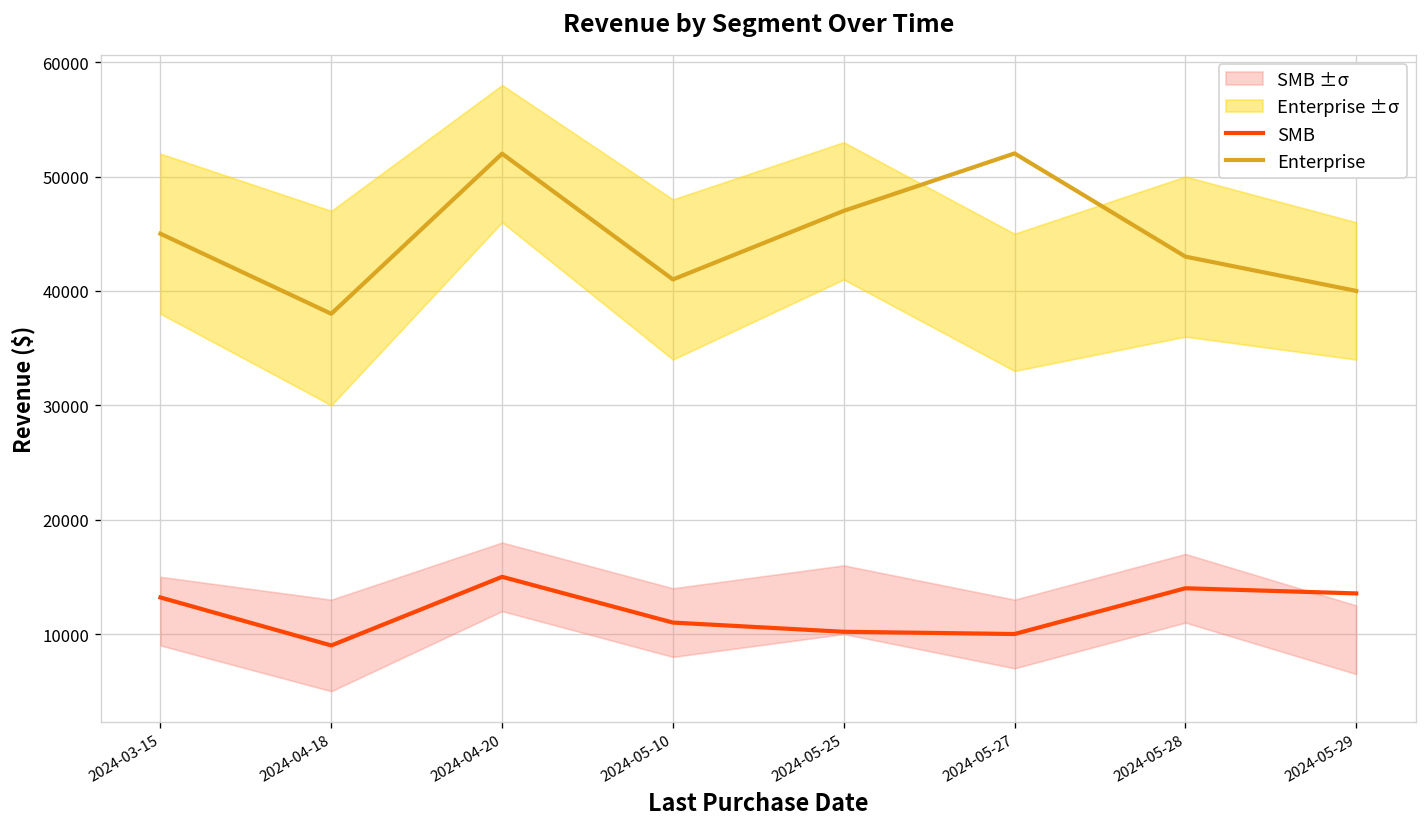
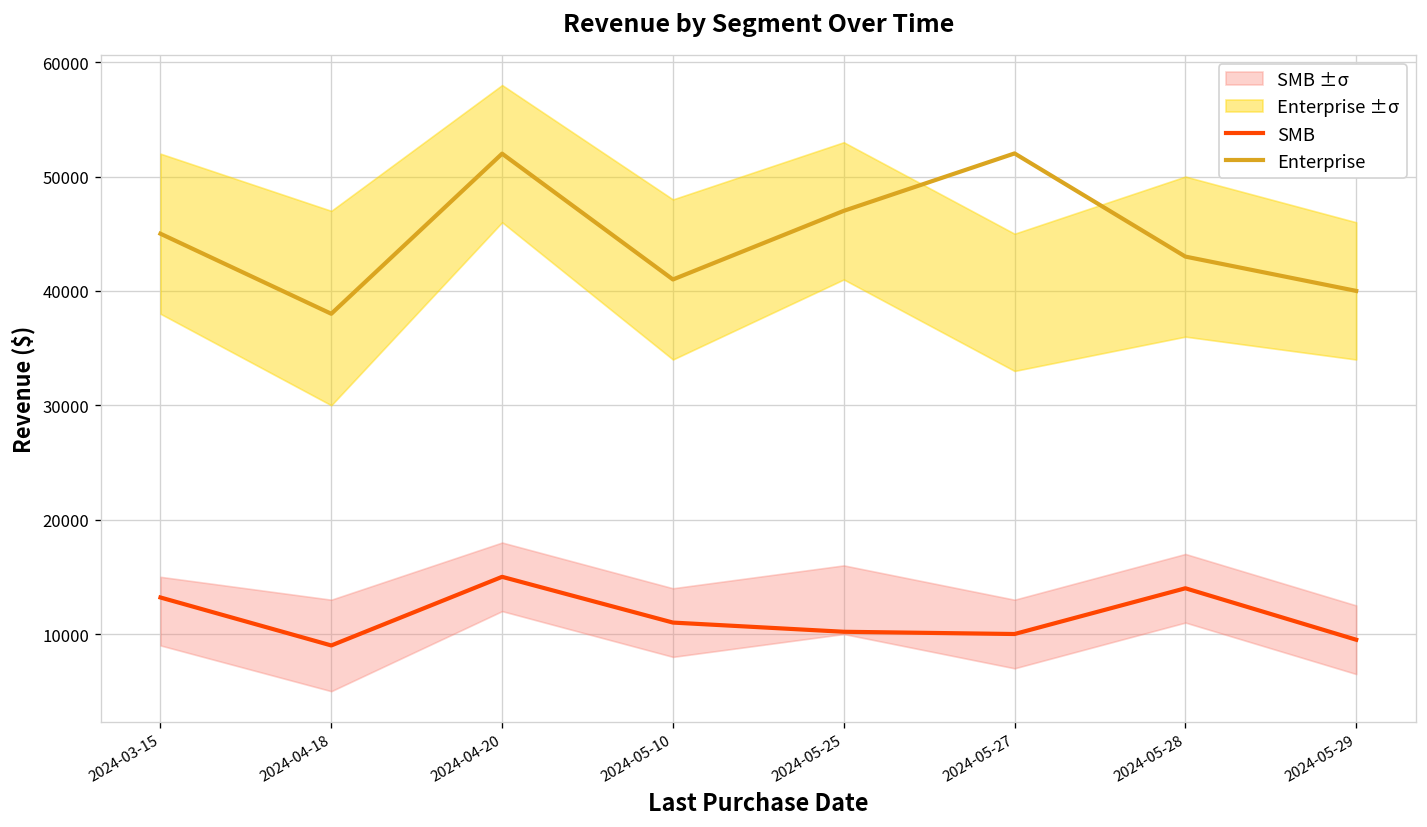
  {
    "SMB": {
      "2024-03-15": 13000,
      "2024-04-18": 9000,
      "2024-04-20": 15000,
      "2024-05-10": 11000,
      "2024-05-25": 10000,
      "2024-05-27": 10000,
      "2024-05-28": 14000,
-     "2024-05-29": 14000
+     "2024-05-29": 10000
    },
    "Enterprise": {
      "2024-03-15": 45000,
      "2024-04-18": 38000,
      "2024-04-20": 52000,
      "2024-05-10": 41000,
      "2024-05-25": 47000,
      "2024-05-27": 52000,
      "2024-05-28": 43000,
      "2024-05-29": 40000
    }
  }
